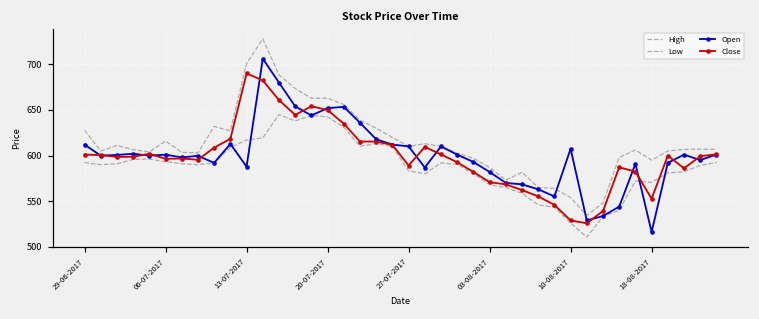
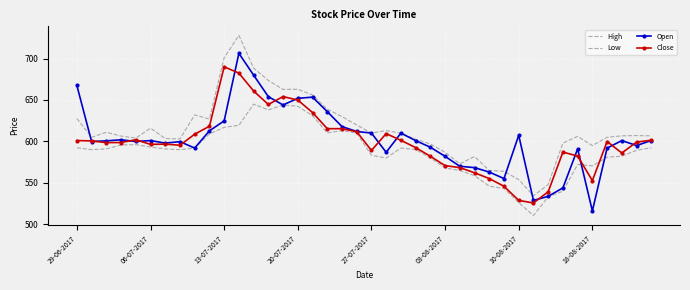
  {
    "Open": {
-     "29-06-2017": 610,
+     "29-06-2017": 670,
      "06-07-2017": 600,
-     "13-07-2017": 590,
+     "13-07-2017": 620,
      "03-08-2017": 580,
      "10-08-2017": 610,
      "18-08-2017": 520
    },
    "Close": {
      "29-06-2017": 600,
      "06-07-2017": 600,
      "13-07-2017": 690,
      "27-07-2017": 590,
      "18-08-2017": 550
    }
  }
